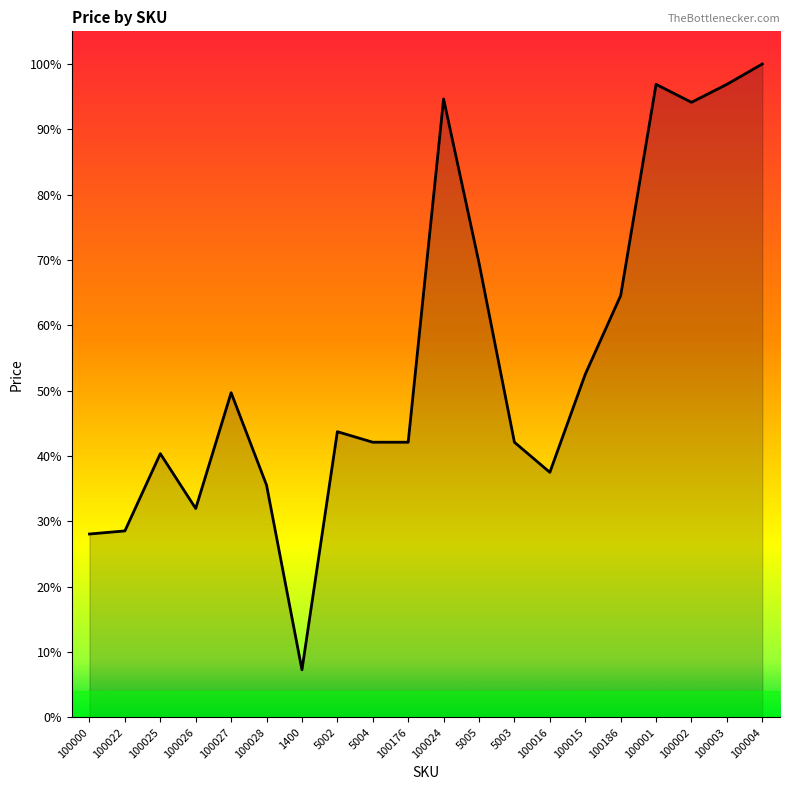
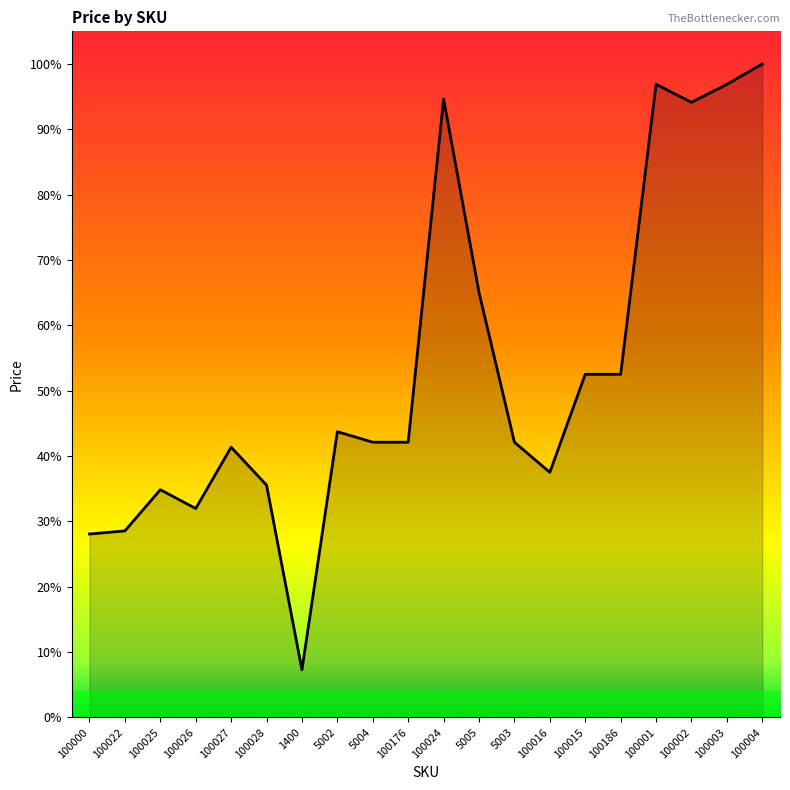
  {
    "100000": "28%",
    "100022": "29%",
-   "100025": "40%",
+   "100025": "35%",
    "100026": "32%",
-   "100027": "50%",
+   "100027": "41%",
    "100028": "36%",
    "1400": "7%",
    "5002": "44%",
    "5004": "42%",
    "100176": "42%",
    "100024": "95%",
-   "5005": "70%",
+   "5005": "65%",
    "5003": "42%",
    "100016": "38%",
    "100015": "53%",
-   "100186": "65%",
+   "100186": "53%",
    "100001": "97%",
    "100002": "94%",
    "100003": "97%",
    "100004": "100%"
  }
